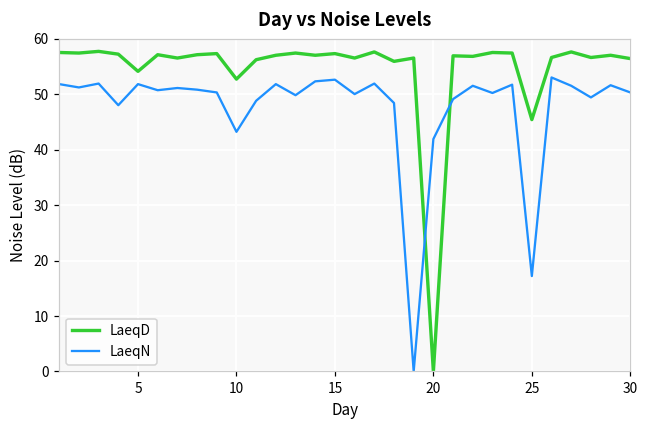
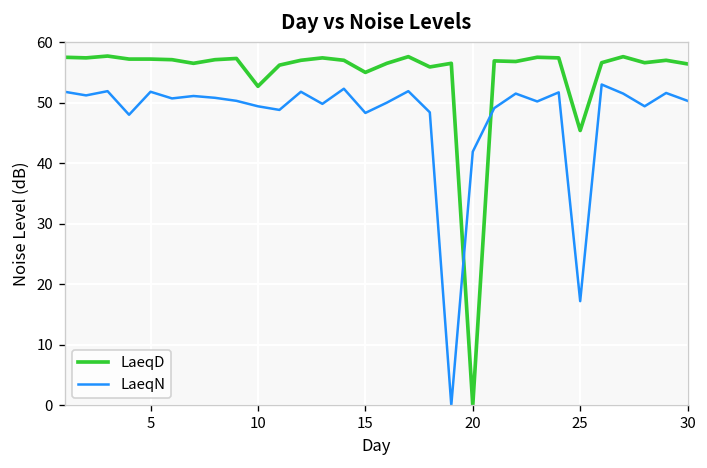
  {
    "LaeqD": {
-     "5": 54,
+     "5": 57,
      "10": 53,
-     "15": 57,
+     "15": 55,
      "20": 0,
      "25": 45,
      "30": 56
    },
    "LaeqN": {
      "5": 52,
-     "10": 43,
-     "15": 53,
+     "10": 49,
+     "15": 48,
      "20": 42,
      "25": 17,
      "30": 50
    }
  }
